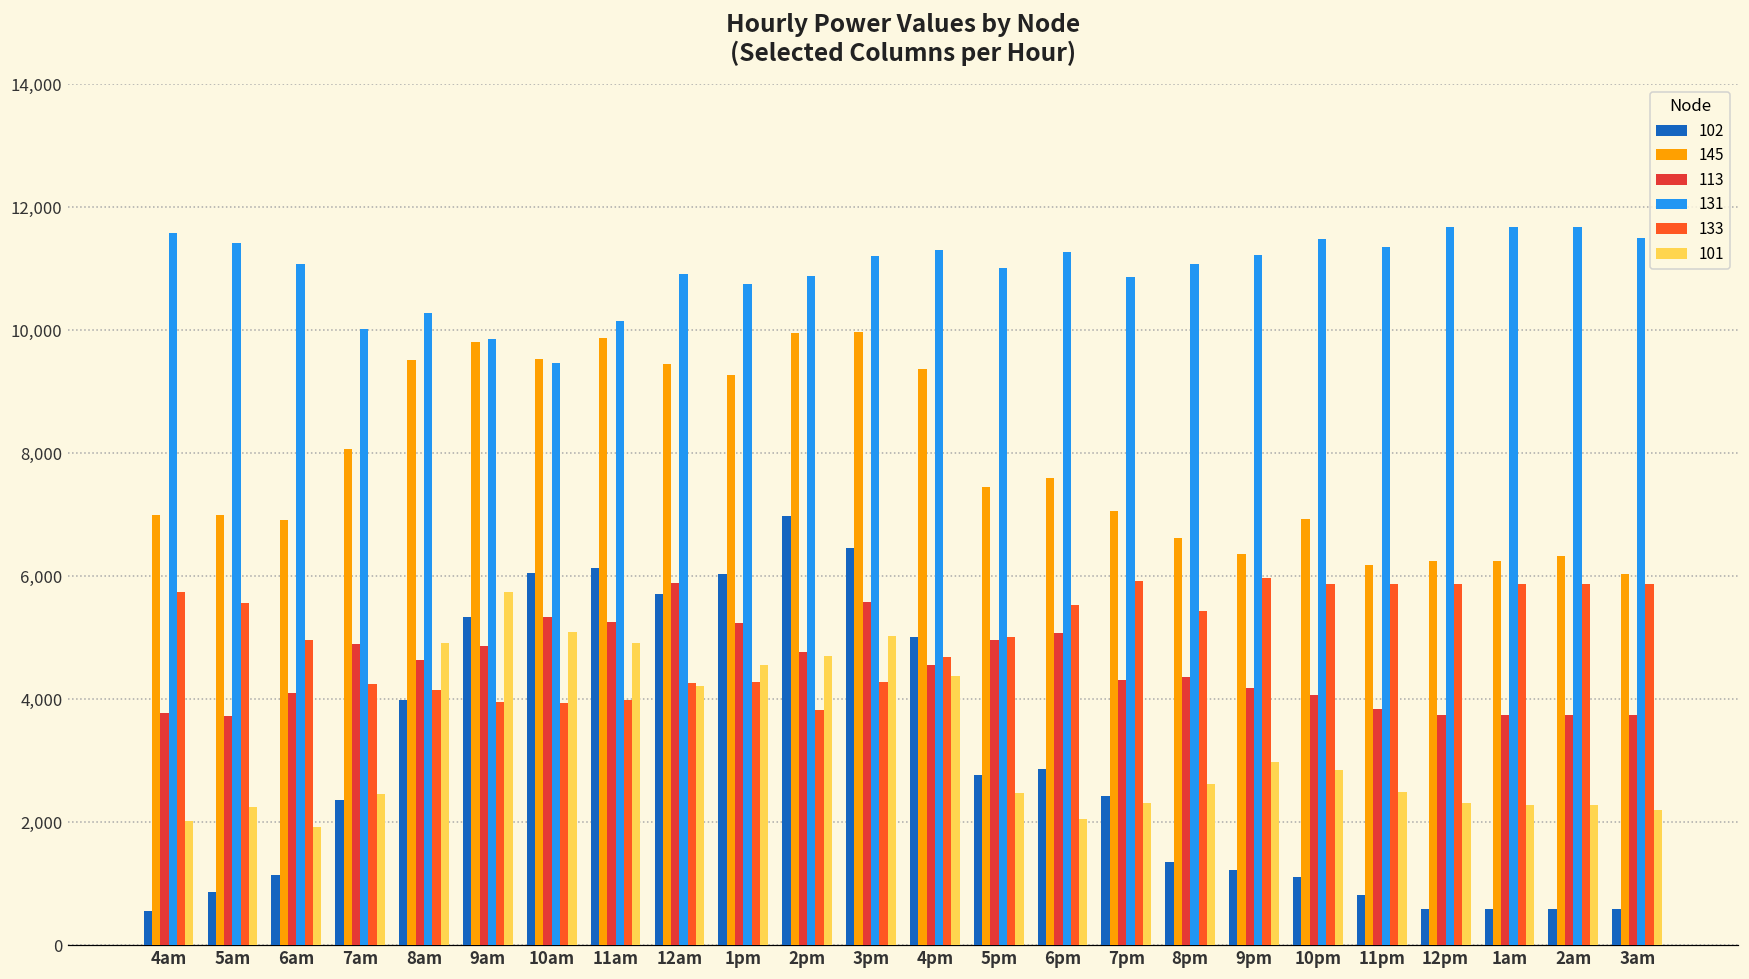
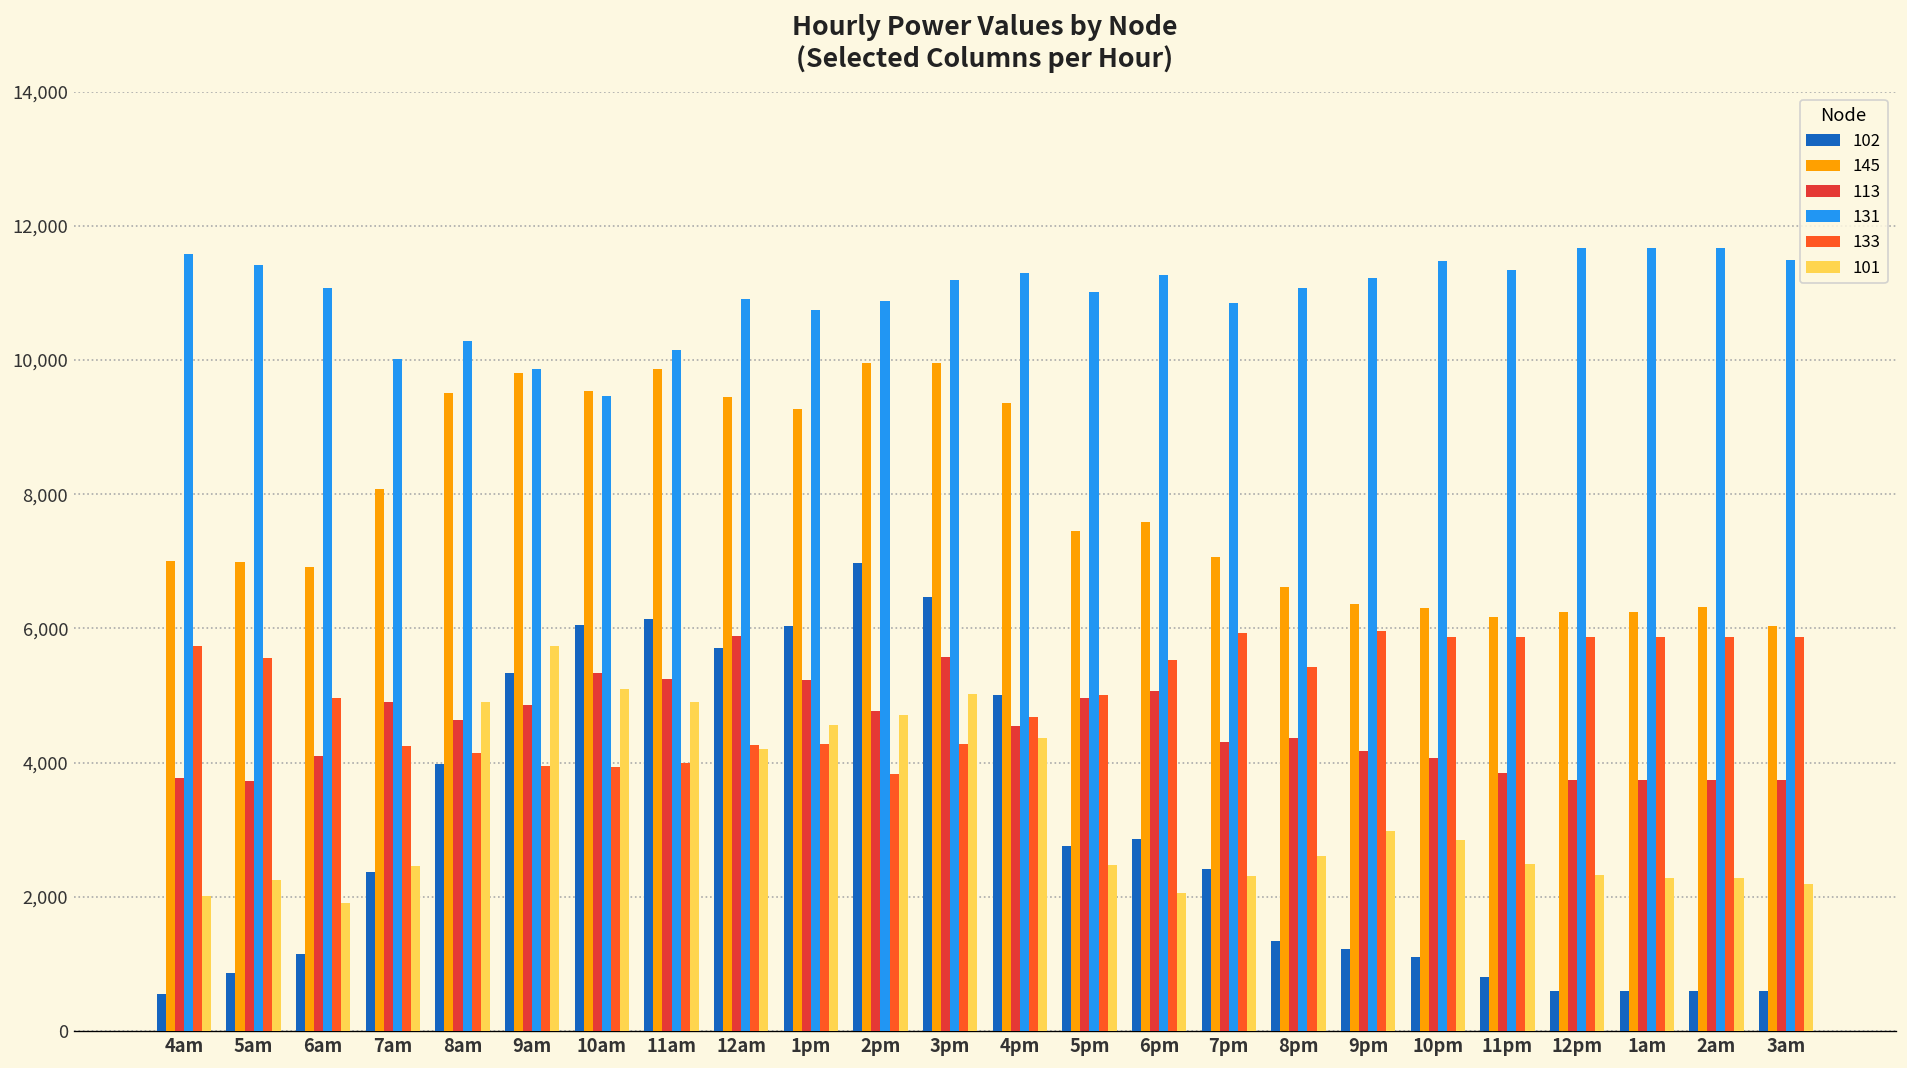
  {
    "102": {
      "4am": "500",
      "5am": "900",
      "6am": "1,100",
      "7am": "2,400",
      "8am": "4,000",
      "9am": "5,300",
      "10am": "6,100",
      "11am": "6,100",
      "12am": "5,700",
      "1pm": "6,000",
      "2pm": "7,000",
      "3pm": "6,500",
      "4pm": "5,000",
      "5pm": "2,800",
      "6pm": "2,900",
      "7pm": "2,400",
      "8pm": "1,300",
      "9pm": "1,200",
      "10pm": "1,100",
      "11pm": "800",
      "12pm": "600",
      "1am": "600",
      "2am": "600",
      "3am": "600"
    },
    "145": {
      "4am": "7,000",
      "5am": "7,000",
      "6am": "6,900",
      "7am": "8,100",
      "8am": "9,500",
      "9am": "9,800",
      "10am": "9,500",
      "11am": "9,900",
      "12am": "9,500",
      "1pm": "9,300",
      "2pm": "10,000",
      "3pm": "10,000",
      "4pm": "9,400",
      "5pm": "7,500",
      "6pm": "7,600",
      "7pm": "7,100",
      "8pm": "6,600",
      "9pm": "6,400",
-     "10pm": "6,900",
+     "10pm": "6,300",
      "11pm": "6,200",
      "12pm": "6,200",
      "1am": "6,200",
      "2am": "6,300",
      "3am": "6,000"
    },
    "131": {
      "4am": "11,600",
      "5am": "11,400",
      "6am": "11,100",
      "7am": "10,000",
      "8am": "10,300",
      "9am": "9,900",
      "10am": "9,500",
      "11am": "10,200",
      "12am": "10,900",
      "1pm": "10,700",
      "2pm": "10,900",
      "3pm": "11,200",
      "4pm": "11,300",
      "5pm": "11,000",
      "6pm": "11,300",
      "7pm": "10,900",
      "8pm": "11,100",
      "9pm": "11,200",
      "10pm": "11,500",
      "11pm": "11,300",
      "12pm": "11,700",
      "1am": "11,700",
      "2am": "11,700",
      "3am": "11,500"
    },
    "101": {
      "4am": "2,000",
      "5am": "2,200",
      "6am": "1,900",
      "7am": "2,500",
      "8am": "4,900",
      "9am": "5,700",
      "10am": "5,100",
      "11am": "4,900",
      "12am": "4,200",
      "1pm": "4,600",
      "2pm": "4,700",
      "3pm": "5,000",
      "4pm": "4,400",
      "5pm": "2,500",
      "6pm": "2,100",
      "7pm": "2,300",
      "8pm": "2,600",
      "9pm": "3,000",
      "10pm": "2,900",
      "11pm": "2,500",
      "12pm": "2,300",
      "1am": "2,300",
      "2am": "2,300",
      "3am": "2,200"
    }
  }
